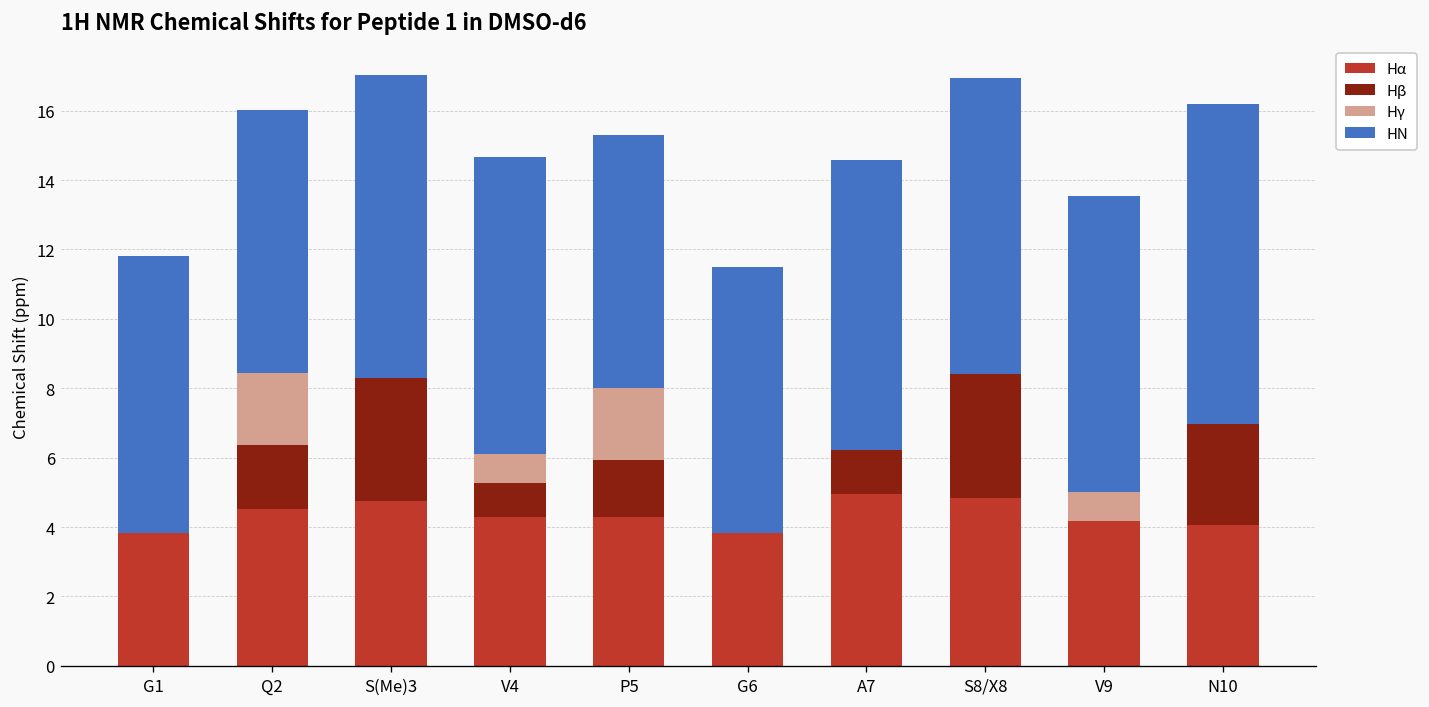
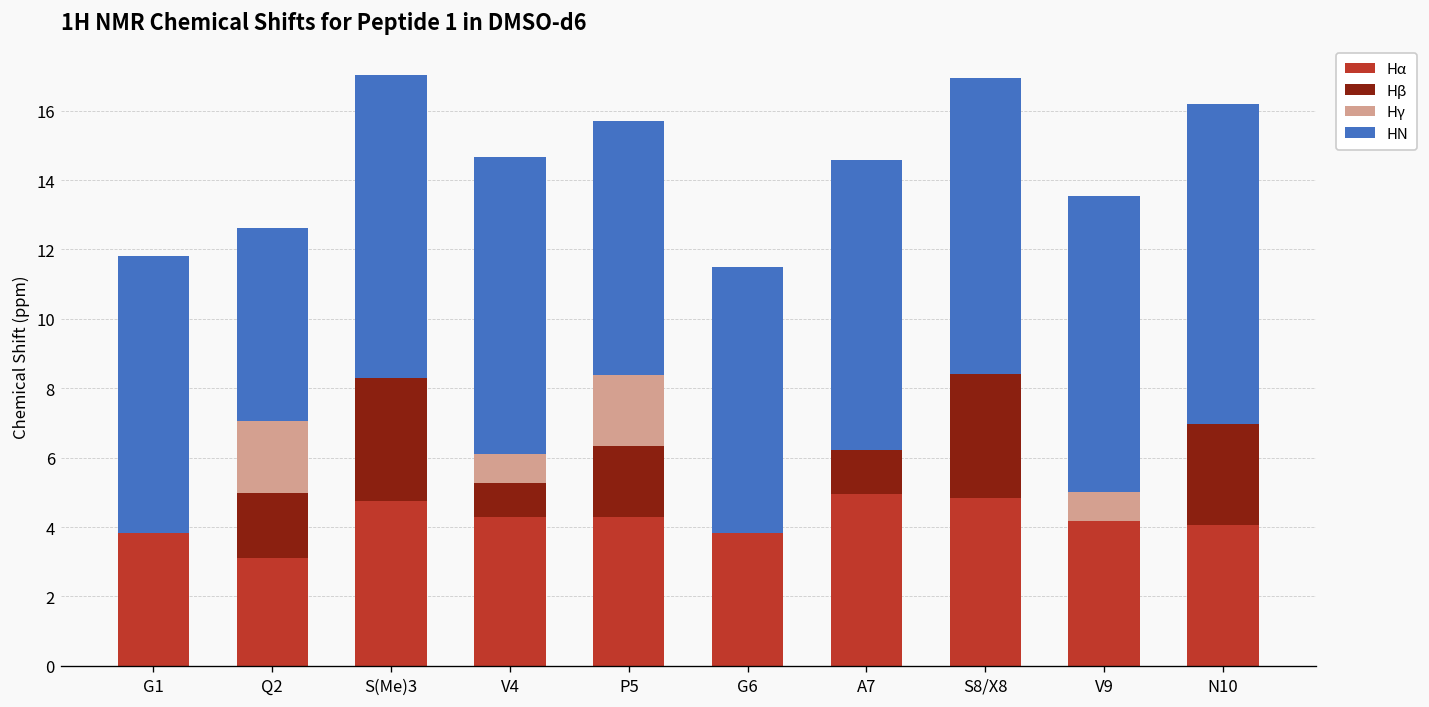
  {
    "Hα": {
      "G1": 3.8,
-     "Q2": 4.5,
+     "Q2": 3.1,
      "S(Me)3": 4.7,
      "V4": 4.3,
      "P5": 4.3,
      "G6": 3.8,
      "A7": 4.9,
      "S8/X8": 4.8,
      "V9": 4.2,
      "N10": 4.1
    },
    "Hβ": {
      "G1": 0.0,
      "Q2": 1.9,
      "S(Me)3": 3.6,
      "V4": 1.0,
-     "P5": 1.7,
+     "P5": 2.1,
      "G6": 0.0,
      "A7": 1.3,
      "S8/X8": 3.6,
      "V9": 0.0,
      "N10": 2.9
    },
    "Hγ": {
      "G1": 0.0,
      "Q2": 2.1,
      "S(Me)3": 0.0,
      "V4": 0.8,
      "P5": 2.1,
      "G6": 0.0,
      "A7": 0.0,
      "S8/X8": 0.0,
      "V9": 0.8,
      "N10": 0.0
    },
    "HN": {
      "G1": 8.0,
-     "Q2": 7.6,
+     "Q2": 5.6,
      "S(Me)3": 8.7,
      "V4": 8.6,
      "P5": 7.3,
      "G6": 7.7,
      "A7": 8.3,
      "S8/X8": 8.5,
      "V9": 8.5,
      "N10": 9.2
    }
  }
